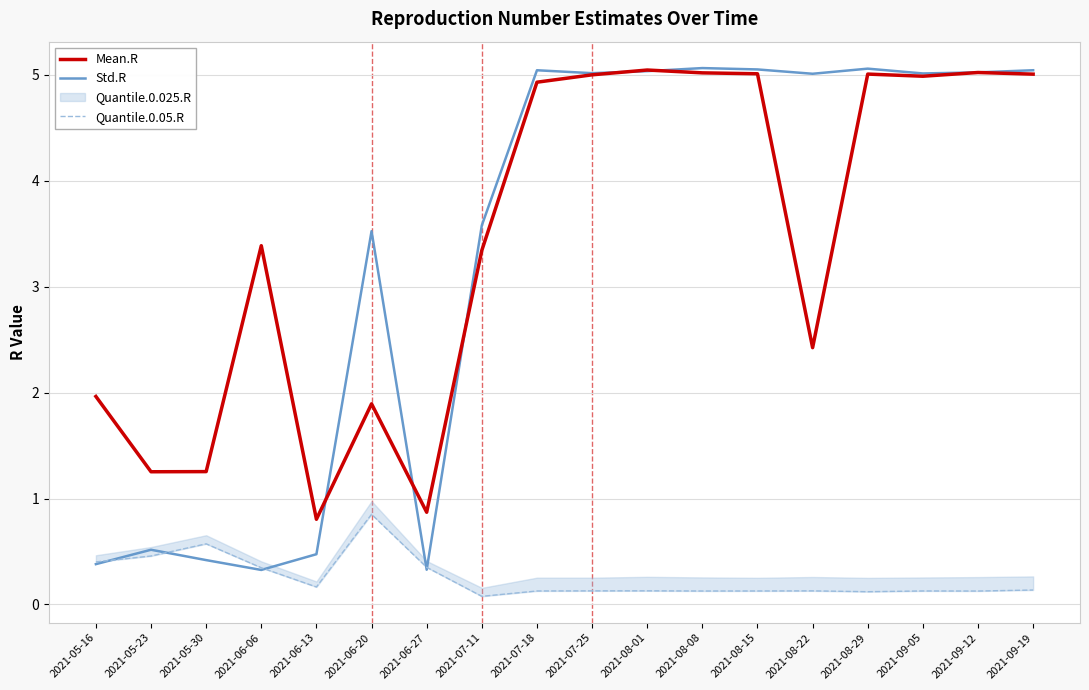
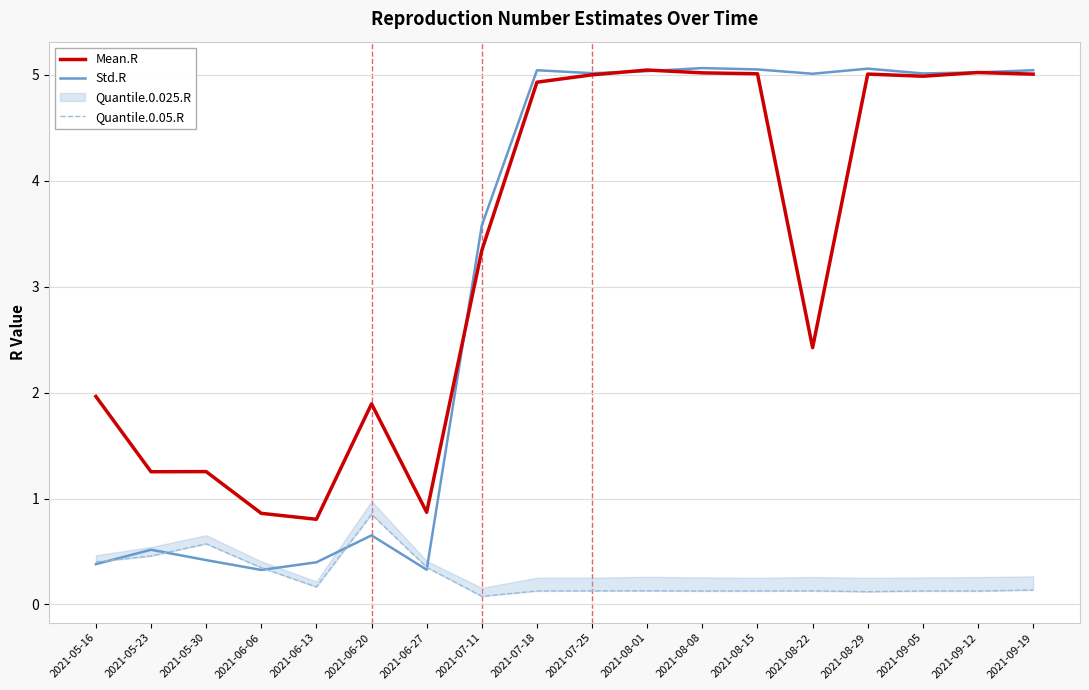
  {
    "Mean.R": {
      "2021-05-16": 1.96,
      "2021-05-23": 1.25,
      "2021-05-30": 1.25,
-     "2021-06-06": 3.39,
+     "2021-06-06": 0.86,
      "2021-06-13": 0.80,
      "2021-06-20": 1.89,
      "2021-06-27": 0.87,
      "2021-07-11": 3.34,
      "2021-07-18": 4.93,
      "2021-08-08": 5.02,
      "2021-08-15": 5.01,
      "2021-08-22": 2.42,
      "2021-08-29": 5.01,
      "2021-09-05": 4.99,
      "2021-09-19": 5.01
    },
    "Std.R": {
      "2021-05-23": 0.52,
      "2021-05-30": 0.42,
-     "2021-06-13": 0.47,
-     "2021-06-20": 3.52,
+     "2021-06-13": 0.40,
+     "2021-06-20": 0.65,
      "2021-07-11": 3.58,
      "2021-07-18": 5.04,
      "2021-08-08": 5.06,
      "2021-08-15": 5.05,
      "2021-08-22": 5.01,
      "2021-08-29": 5.06,
      "2021-09-05": 5.01,
      "2021-09-19": 5.04
    }
  }
